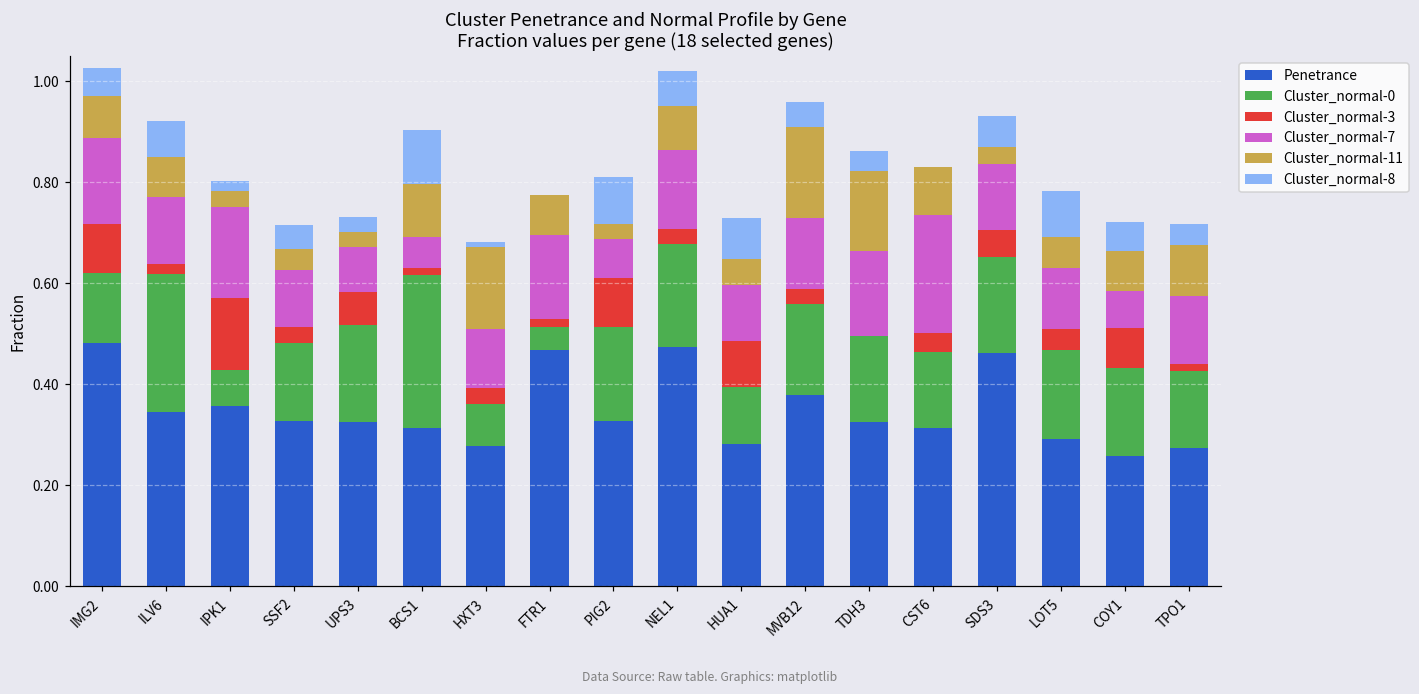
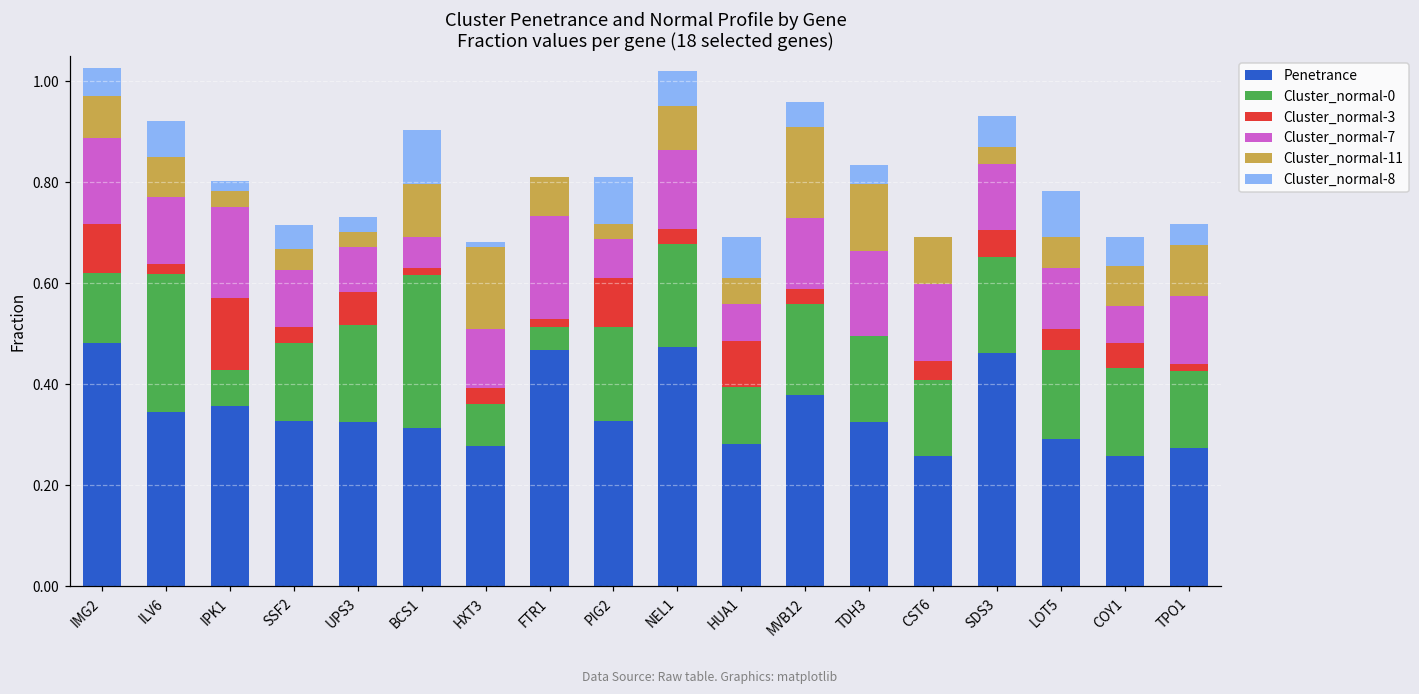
  {
    "Penetrance": {
      "IMG2": 0.48,
      "ILV6": 0.35,
      "IPK1": 0.36,
      "SSF2": 0.33,
      "UPS3": 0.32,
      "BCS1": 0.31,
      "HXT3": 0.28,
      "FTR1": 0.47,
      "PIG2": 0.33,
      "NEL1": 0.47,
      "HUA1": 0.28,
      "MVB12": 0.38,
      "TDH3": 0.33,
-     "CST6": 0.31,
+     "CST6": 0.26,
      "SDS3": 0.46,
      "LOT5": 0.29,
      "COY1": 0.26,
      "TPO1": 0.27
    },
    "Cluster_normal-0": {
      "IMG2": 0.14,
      "ILV6": 0.27,
      "IPK1": 0.07,
      "SSF2": 0.16,
      "UPS3": 0.19,
      "BCS1": 0.30,
      "HXT3": 0.08,
      "FTR1": 0.05,
      "PIG2": 0.18,
      "NEL1": 0.20,
      "HUA1": 0.11,
      "MVB12": 0.18,
      "TDH3": 0.17,
      "CST6": 0.15,
      "SDS3": 0.19,
      "LOT5": 0.18,
      "COY1": 0.17,
      "TPO1": 0.15
    },
    "Cluster_normal-3": {
      "IMG2": 0.10,
      "ILV6": 0.02,
      "IPK1": 0.14,
      "SSF2": 0.03,
      "UPS3": 0.07,
      "BCS1": 0.02,
      "HXT3": 0.03,
      "FTR1": 0.02,
      "PIG2": 0.10,
      "NEL1": 0.03,
      "HUA1": 0.09,
      "MVB12": 0.03,
      "TDH3": 0.00,
      "CST6": 0.04,
      "SDS3": 0.05,
      "LOT5": 0.04,
-     "COY1": 0.08,
+     "COY1": 0.05,
      "TPO1": 0.01
    },
    "Cluster_normal-7": {
      "IMG2": 0.17,
      "ILV6": 0.13,
      "IPK1": 0.18,
      "SSF2": 0.11,
      "UPS3": 0.09,
      "BCS1": 0.06,
      "HXT3": 0.12,
-     "FTR1": 0.17,
+     "FTR1": 0.20,
      "PIG2": 0.08,
      "NEL1": 0.16,
-     "HUA1": 0.11,
+     "HUA1": 0.07,
      "MVB12": 0.14,
      "TDH3": 0.17,
-     "CST6": 0.23,
+     "CST6": 0.15,
      "SDS3": 0.13,
      "LOT5": 0.12,
      "COY1": 0.07,
      "TPO1": 0.13
    },
    "Cluster_normal-11": {
      "IMG2": 0.08,
      "ILV6": 0.08,
      "IPK1": 0.03,
      "SSF2": 0.04,
      "UPS3": 0.03,
      "BCS1": 0.11,
      "HXT3": 0.16,
      "FTR1": 0.08,
      "PIG2": 0.03,
      "NEL1": 0.09,
      "HUA1": 0.05,
      "MVB12": 0.18,
-     "TDH3": 0.16,
+     "TDH3": 0.13,
      "CST6": 0.09,
      "SDS3": 0.03,
      "LOT5": 0.06,
      "COY1": 0.08,
      "TPO1": 0.10
    },
    "Cluster_normal-8": {
      "IMG2": 0.06,
      "ILV6": 0.07,
      "IPK1": 0.02,
      "SSF2": 0.05,
      "UPS3": 0.03,
      "BCS1": 0.11,
      "HXT3": 0.01,
      "FTR1": 0.00,
      "PIG2": 0.09,
      "NEL1": 0.07,
      "HUA1": 0.08,
      "MVB12": 0.05,
      "TDH3": 0.04,
      "CST6": 0.00,
      "SDS3": 0.06,
      "LOT5": 0.09,
      "COY1": 0.06,
      "TPO1": 0.04
    }
  }
